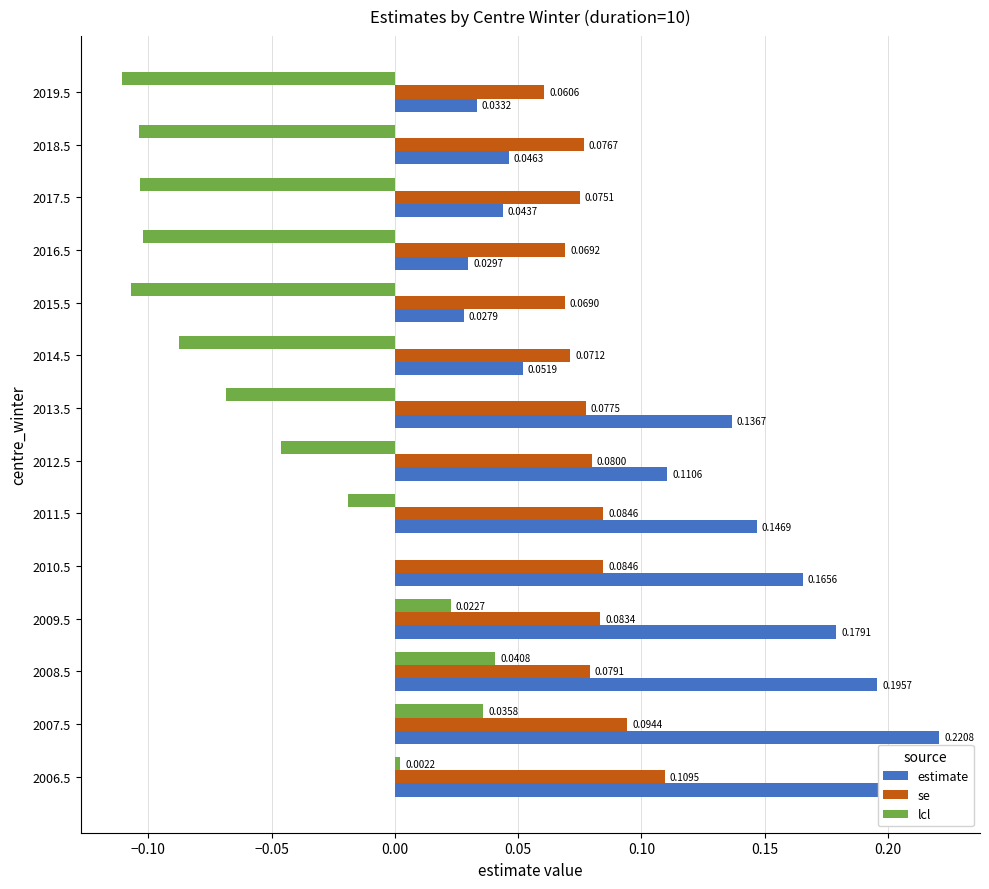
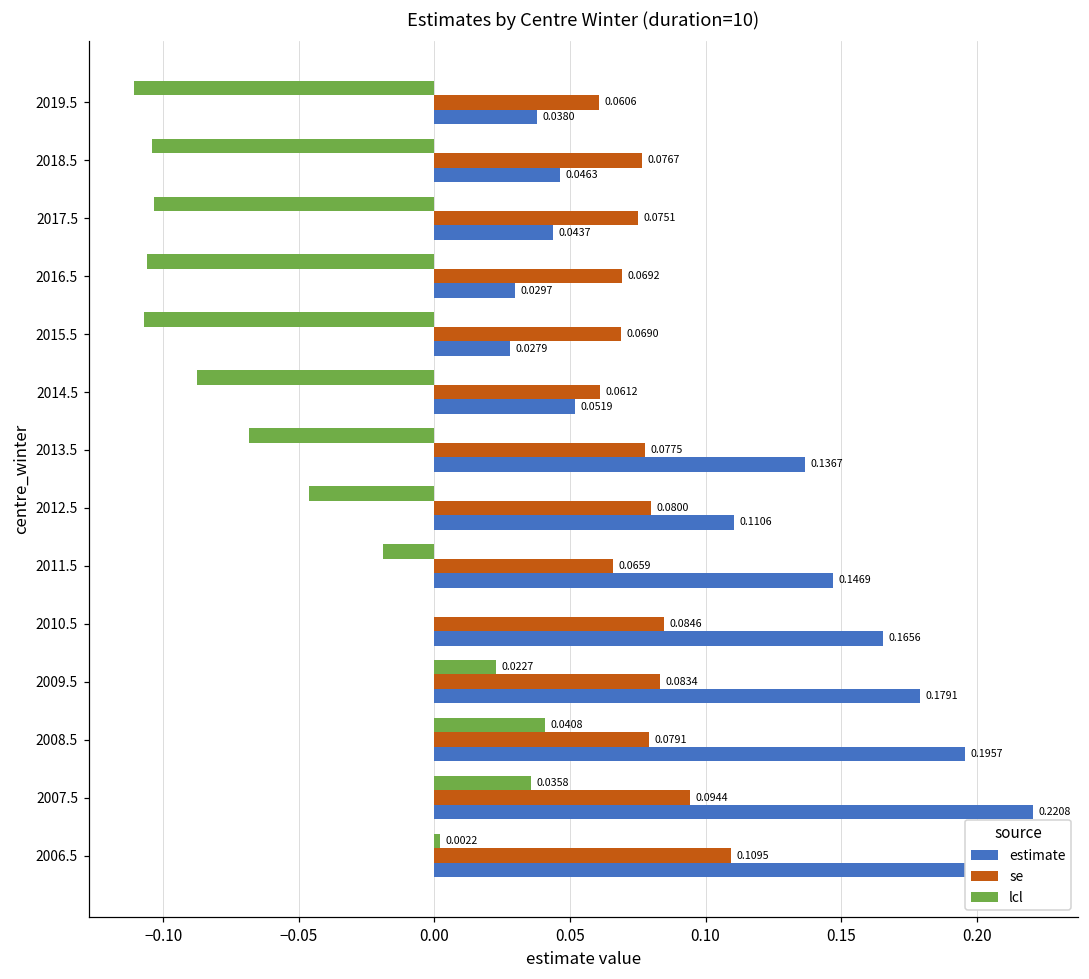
  {
    "estimate": {
-     "2019.5": 0.0332,
+     "2019.5": 0.0380,
      "2018.5": 0.0463,
      "2017.5": 0.0437,
      "2016.5": 0.0297,
      "2015.5": 0.0279,
      "2014.5": 0.0519,
      "2013.5": 0.1367,
      "2012.5": 0.1106,
      "2011.5": 0.1469,
      "2010.5": 0.1656,
      "2009.5": 0.1791,
      "2008.5": 0.1957,
      "2007.5": 0.2208
    },
    "se": {
      "2019.5": 0.0606,
      "2018.5": 0.0767,
      "2017.5": 0.0751,
      "2016.5": 0.0692,
      "2015.5": 0.0690,
-     "2014.5": 0.0712,
+     "2014.5": 0.0612,
      "2013.5": 0.0775,
      "2012.5": 0.0800,
-     "2011.5": 0.0846,
+     "2011.5": 0.0659,
      "2010.5": 0.0846,
      "2009.5": 0.0834,
      "2008.5": 0.0791,
      "2007.5": 0.0944,
      "2006.5": 0.1095
    },
    "lcl": {
      "2019.5": -0.111,
      "2018.5": -0.104,
      "2017.5": -0.103,
-     "2016.5": -0.102,
+     "2016.5": -0.106,
      "2015.5": -0.107,
      "2014.5": -0.088,
      "2013.5": -0.068,
      "2012.5": -0.046,
      "2011.5": -0.019
    }
  }
